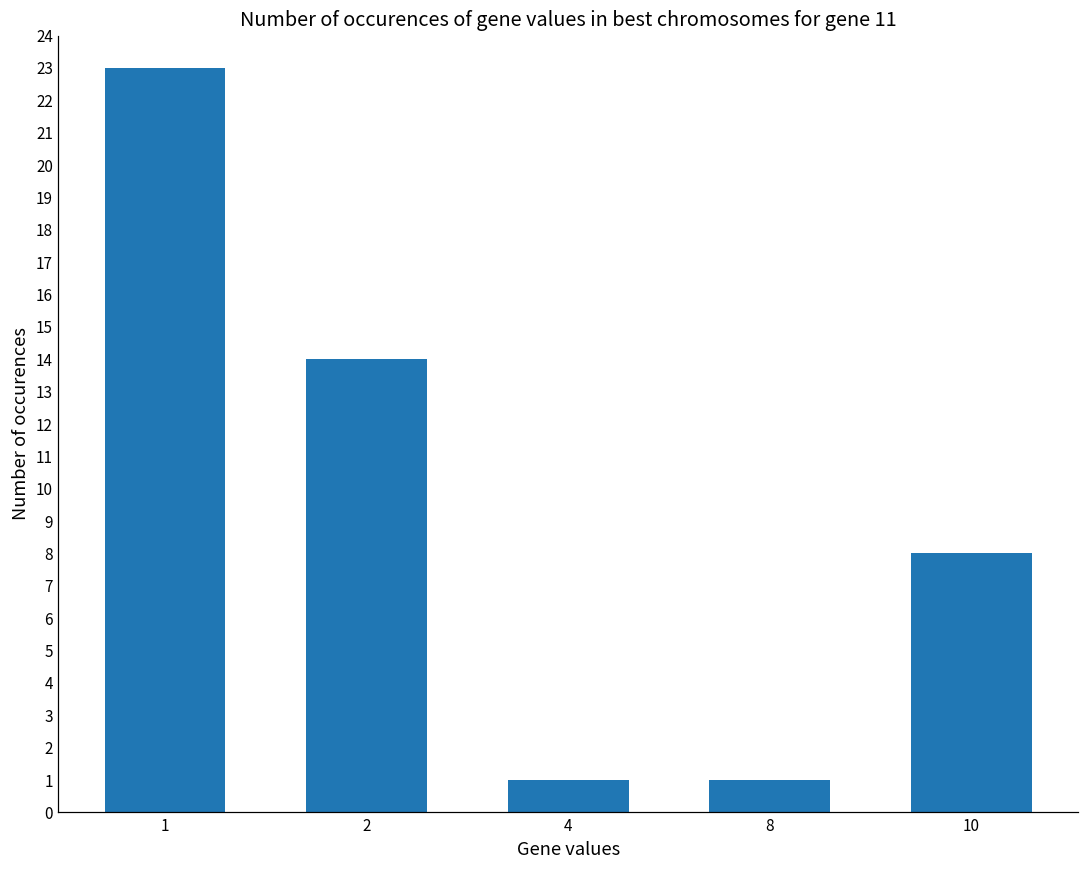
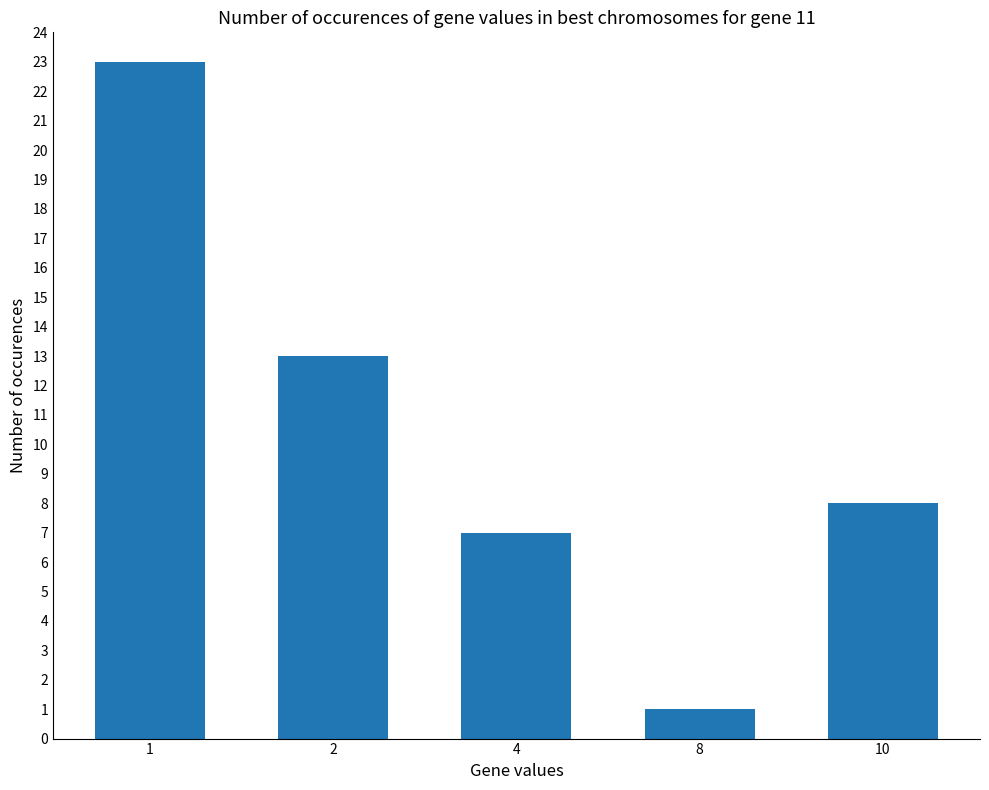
  {
    "1": 23,
-   "2": 14,
-   "4": 1,
+   "2": 13,
+   "4": 7,
    "8": 1,
    "10": 8
  }
